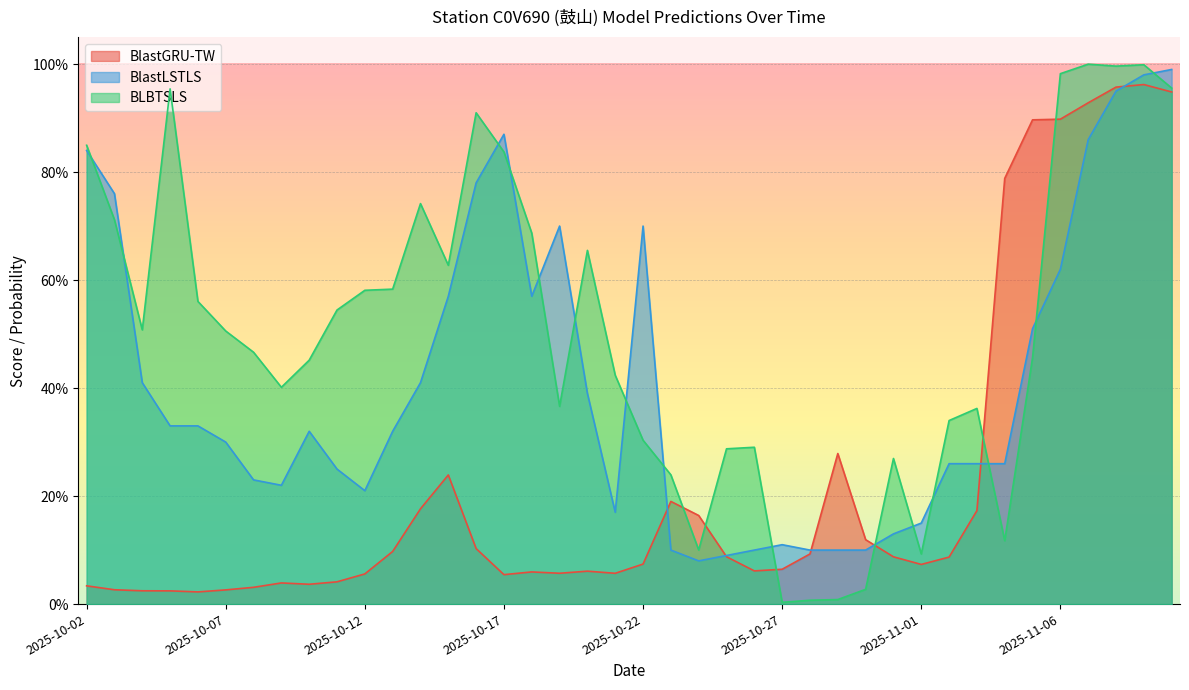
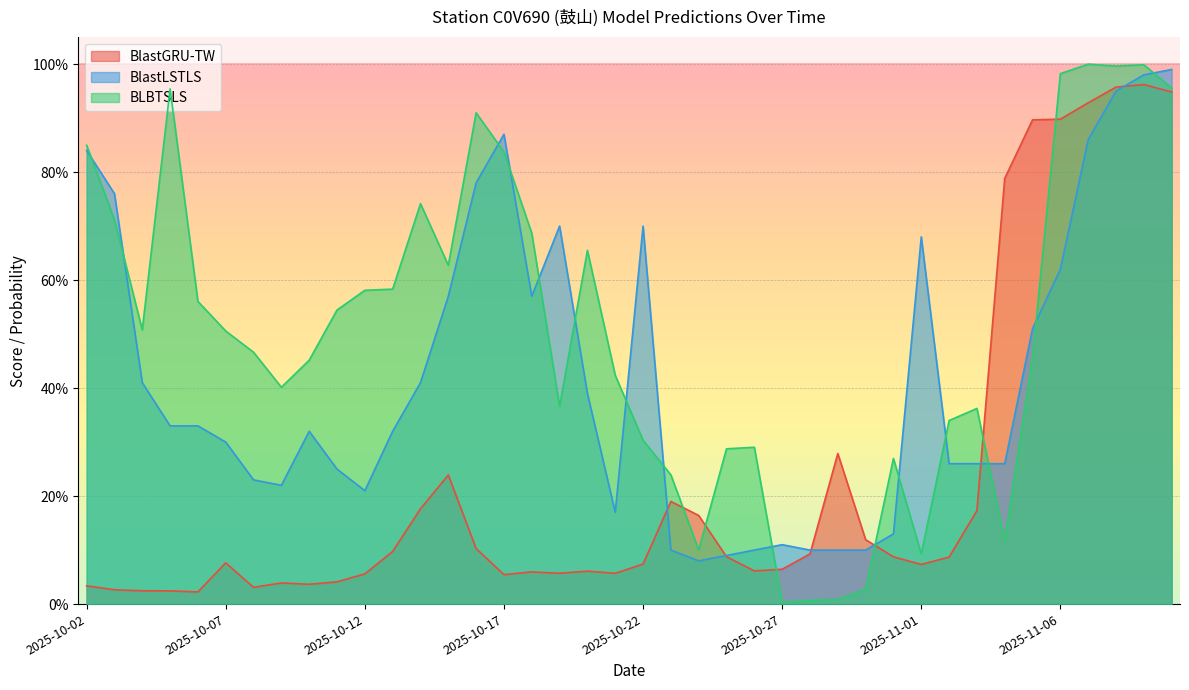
  {
    "BlastGRU-TW": {
      "2025-10-02": "3%",
-     "2025-10-07": "3%",
+     "2025-10-07": "8%",
      "2025-10-12": "6%",
      "2025-10-17": "5%",
      "2025-10-22": "7%",
      "2025-10-27": "6%",
      "2025-11-01": "7%",
      "2025-11-06": "90%"
    },
    "BlastLSTLS": {
      "2025-10-02": "84%",
      "2025-10-07": "30%",
      "2025-10-12": "21%",
      "2025-10-17": "87%",
      "2025-10-22": "70%",
      "2025-10-27": "11%",
-     "2025-11-01": "15%",
+     "2025-11-01": "68%",
      "2025-11-06": "62%"
    },
    "BLBTSLS": {
      "2025-10-02": "85%",
      "2025-10-07": "51%",
      "2025-10-12": "58%",
      "2025-10-17": "84%",
      "2025-10-22": "30%",
      "2025-10-27": "0%",
      "2025-11-01": "9%",
      "2025-11-06": "98%"
    }
  }
